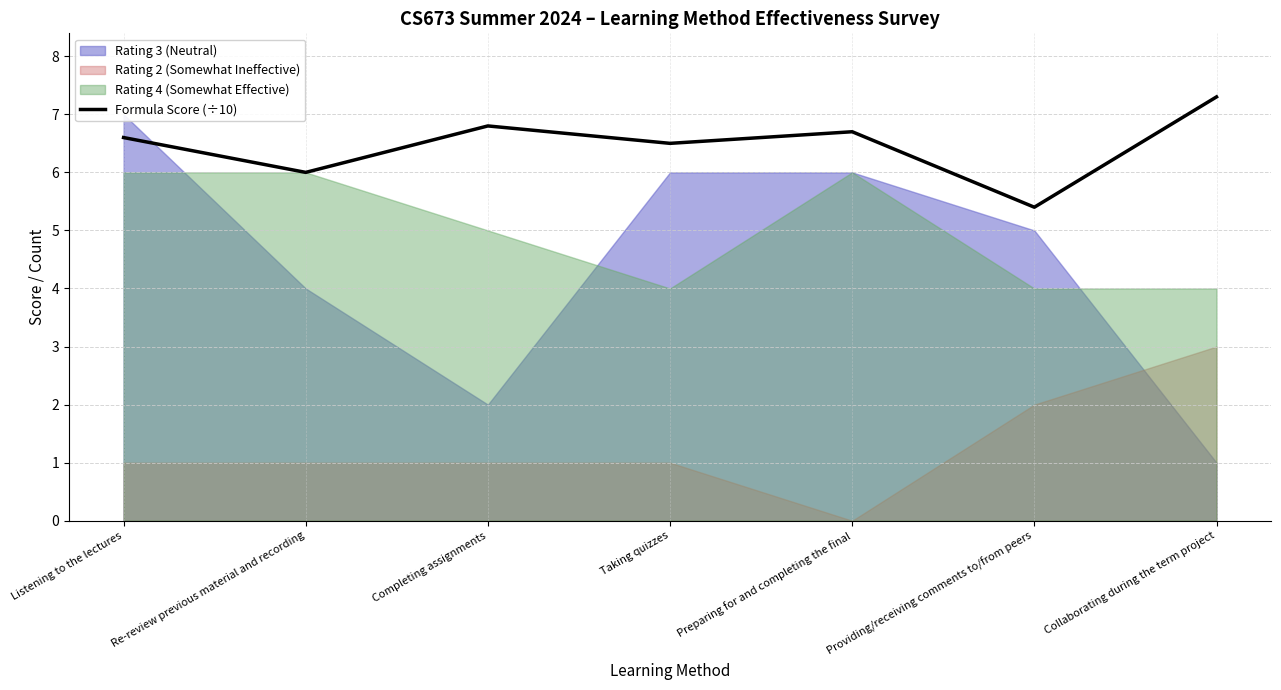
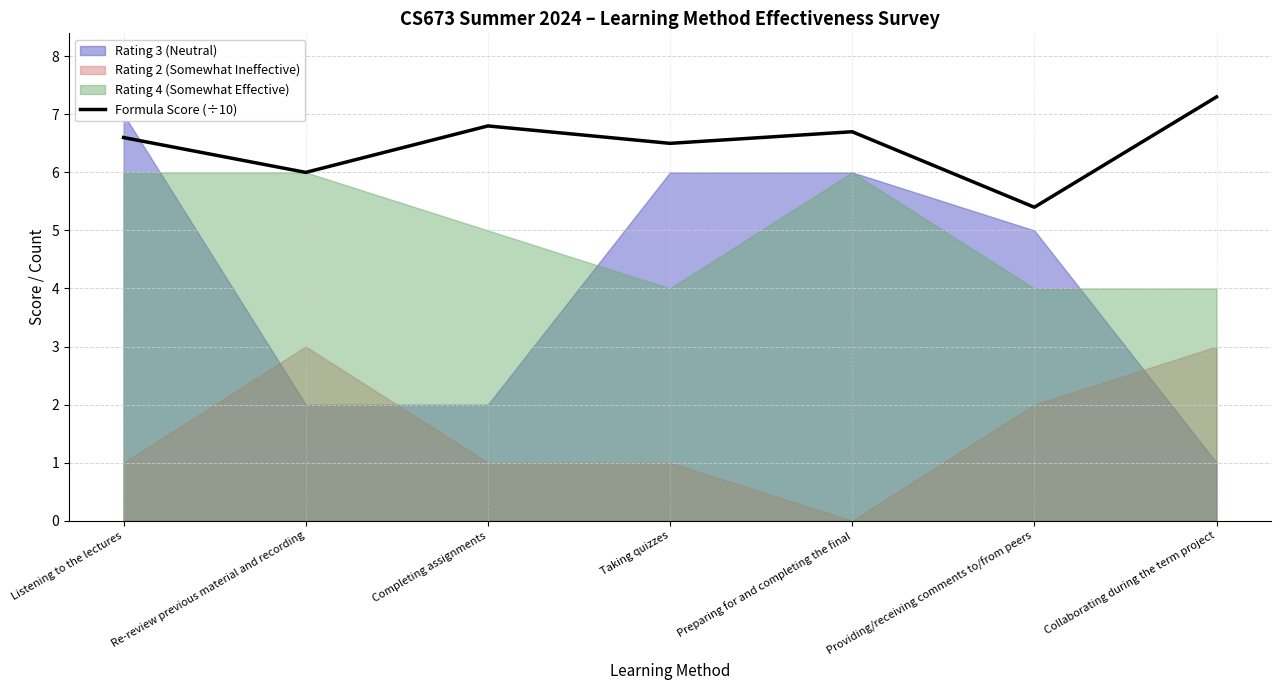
  {
    "Formula Score (÷10)": {
      "Listening to the lectures": 6.6,
      "Completing assignments": 6.8,
      "Taking quizzes": 6.5,
      "Preparing for and completing the final": 6.7,
      "Providing/receiving comments to/from peers": 5.4,
      "Collaborating during the term project": 7.3
    },
    "Rating 3 (Neutral)": {
-     "Re-review previous material and recording": 4,
+     "Re-review previous material and recording": 2,
      "Completing assignments": 2,
      "Taking quizzes": 6,
      "Providing/receiving comments to/from peers": 5,
      "Collaborating during the term project": 1
    },
    "Rating 2 (Somewhat Ineffective)": {
      "Listening to the lectures": 1,
-     "Re-review previous material and recording": 1,
+     "Re-review previous material and recording": 3,
      "Completing assignments": 1,
      "Taking quizzes": 1,
      "Preparing for and completing the final": 0,
      "Providing/receiving comments to/from peers": 2,
      "Collaborating during the term project": 3
    },
    "Rating 4 (Somewhat Effective)": {
      "Listening to the lectures": 6,
      "Completing assignments": 5,
      "Taking quizzes": 4,
      "Providing/receiving comments to/from peers": 4,
      "Collaborating during the term project": 4
    }
  }
